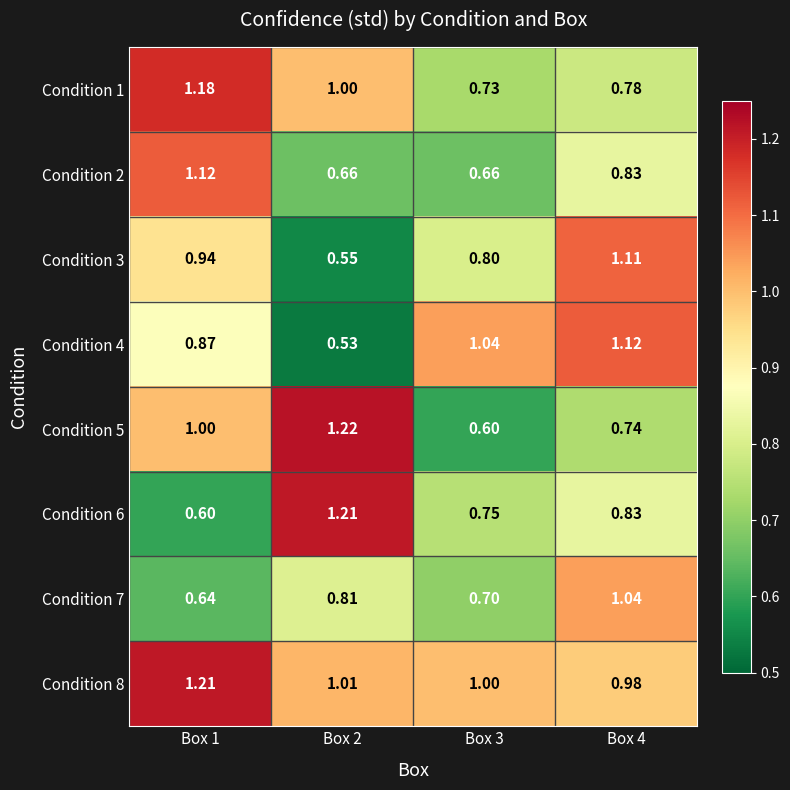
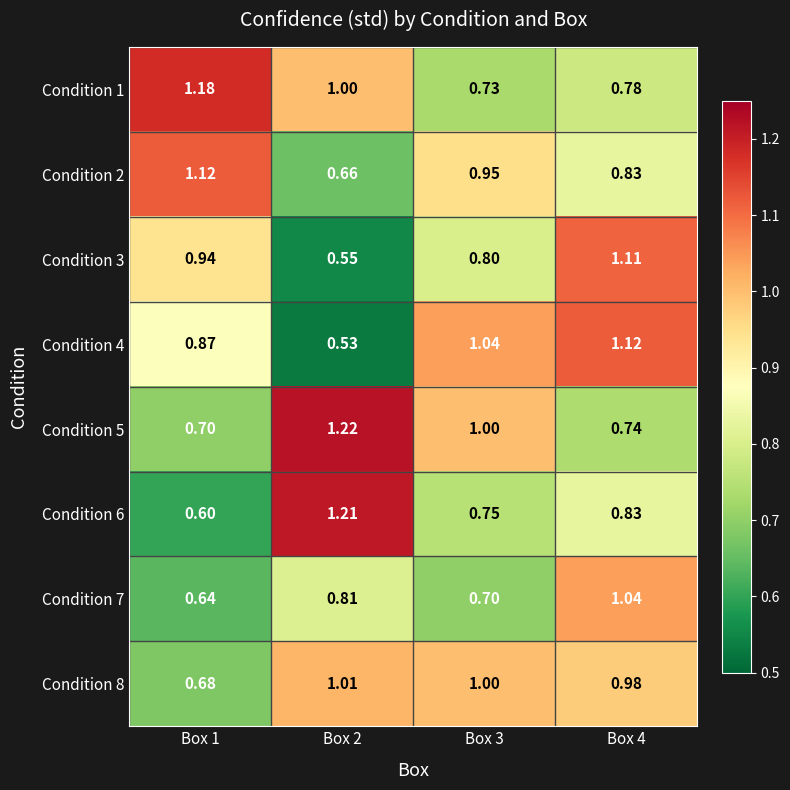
  {
    "Condition 1": {
      "Box 1": 1.18,
      "Box 2": 1.00,
      "Box 3": 0.73,
      "Box 4": 0.78
    },
    "Condition 2": {
      "Box 1": 1.12,
      "Box 2": 0.66,
-     "Box 3": 0.66,
+     "Box 3": 0.95,
      "Box 4": 0.83
    },
    "Condition 3": {
      "Box 1": 0.94,
      "Box 2": 0.55,
      "Box 3": 0.80,
      "Box 4": 1.11
    },
    "Condition 4": {
      "Box 1": 0.87,
      "Box 2": 0.53,
      "Box 3": 1.04,
      "Box 4": 1.12
    },
    "Condition 5": {
-     "Box 1": 1.00,
+     "Box 1": 0.70,
      "Box 2": 1.22,
-     "Box 3": 0.60,
+     "Box 3": 1.00,
      "Box 4": 0.74
    },
    "Condition 6": {
      "Box 1": 0.60,
      "Box 2": 1.21,
      "Box 3": 0.75,
      "Box 4": 0.83
    },
    "Condition 7": {
      "Box 1": 0.64,
      "Box 2": 0.81,
      "Box 3": 0.70,
      "Box 4": 1.04
    },
    "Condition 8": {
-     "Box 1": 1.21,
+     "Box 1": 0.68,
      "Box 2": 1.01,
      "Box 3": 1.00,
      "Box 4": 0.98
    }
  }
